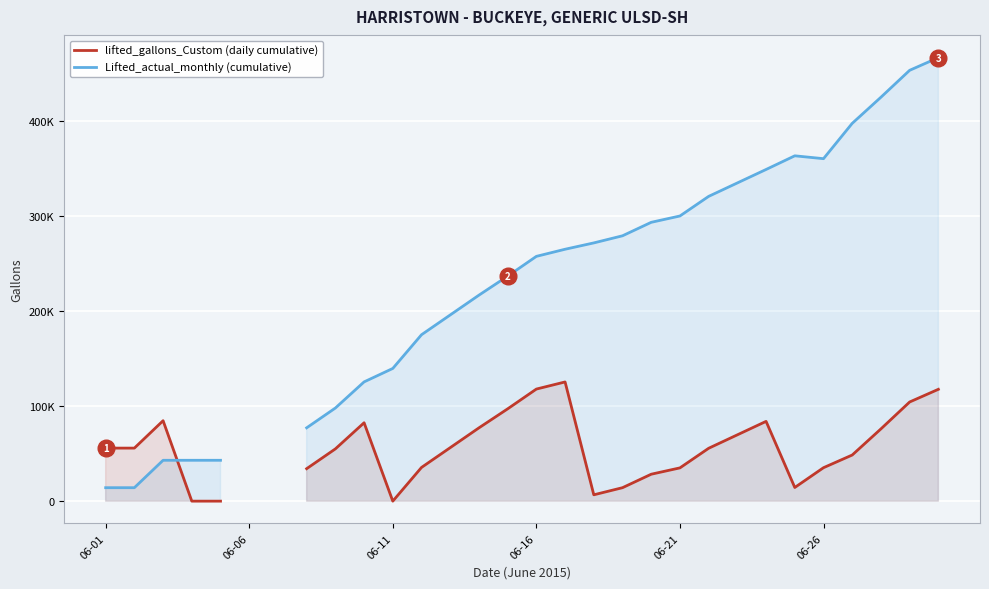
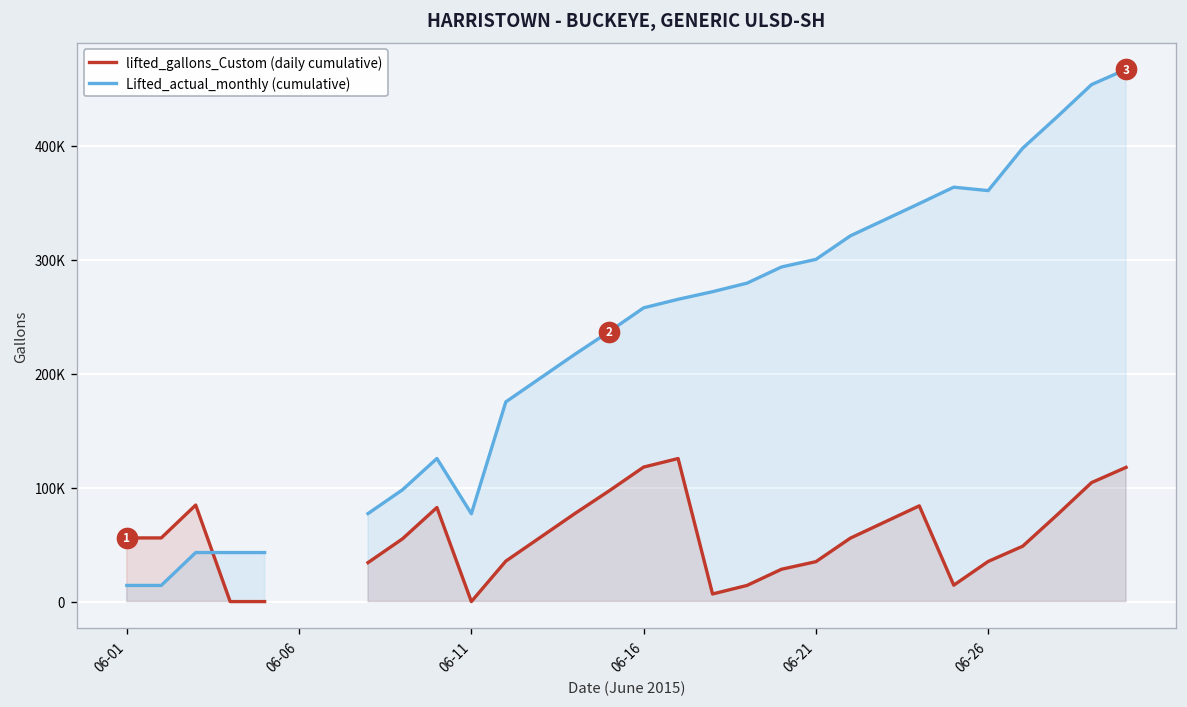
  {
    "Lifted_actual_monthly (cumulative)": {
      "06-01": 10000,
-     "06-11": 140000,
+     "06-11": 80000,
      "06-16": 260000,
      "06-21": 300000,
      "06-26": 360000
    }
  }
